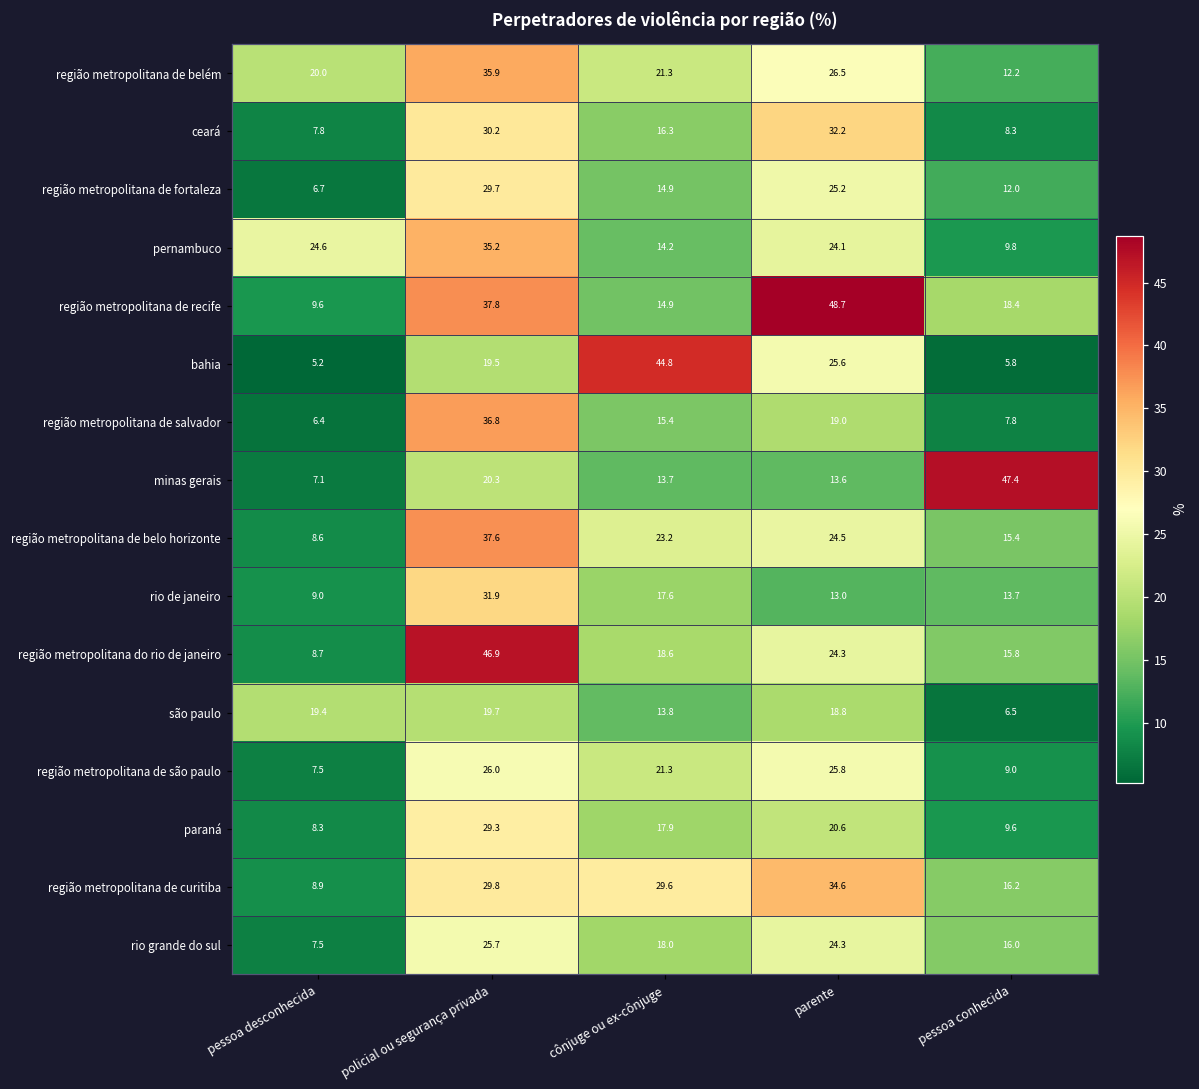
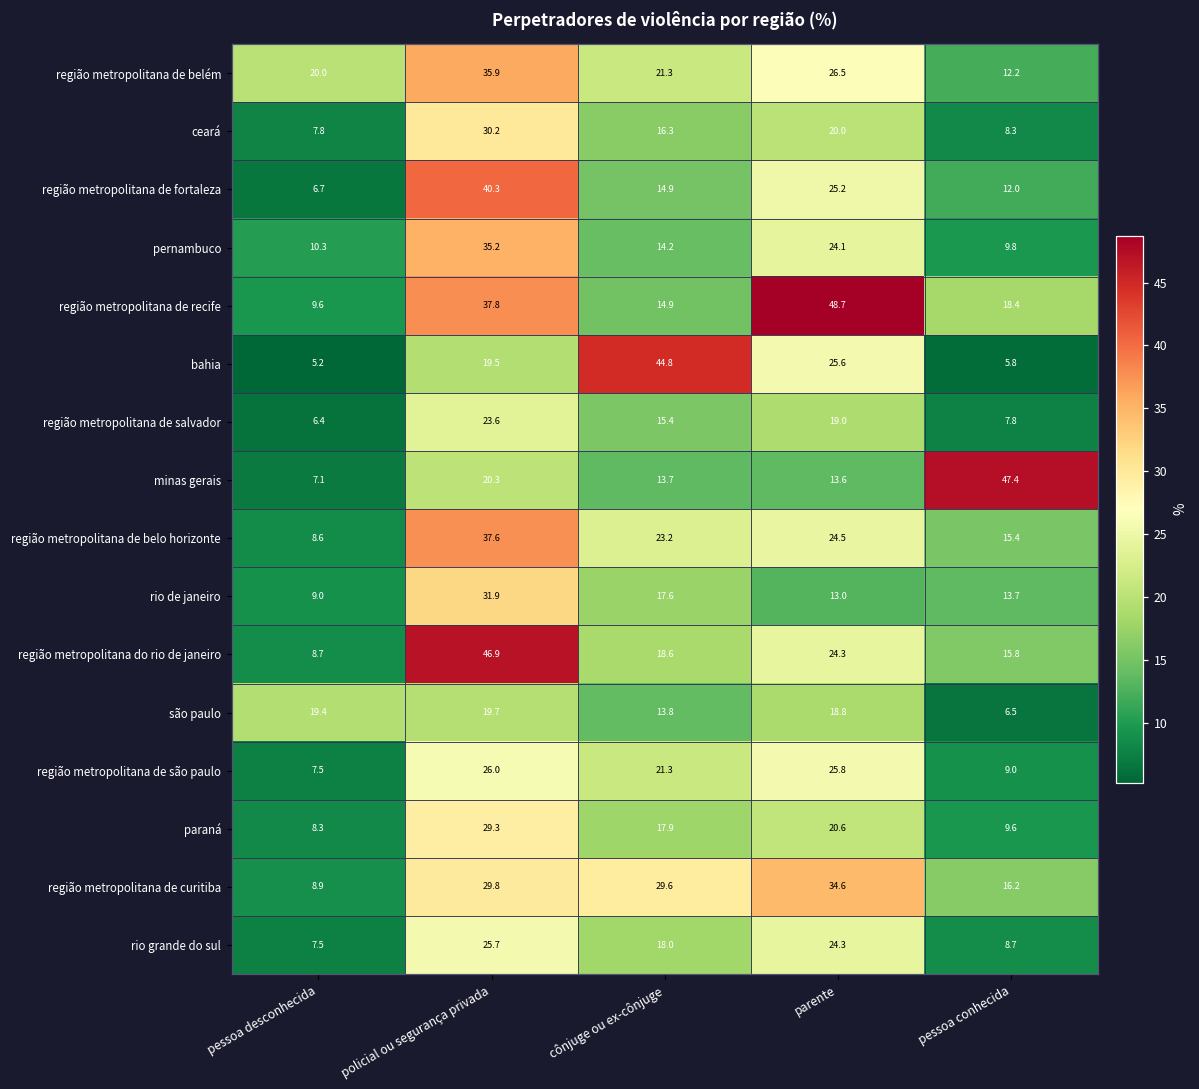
  {
    "região metropolitana de belém": {
      "pessoa desconhecida": 20.0,
      "policial ou segurança privada": 35.9,
      "cônjuge ou ex-cônjuge": 21.3,
      "parente": 26.5,
      "pessoa conhecida": 12.2
    },
    "ceará": {
      "pessoa desconhecida": 7.8,
      "policial ou segurança privada": 30.2,
      "cônjuge ou ex-cônjuge": 16.3,
-     "parente": 32.2,
+     "parente": 20.0,
      "pessoa conhecida": 8.3
    },
    "região metropolitana de fortaleza": {
      "pessoa desconhecida": 6.7,
-     "policial ou segurança privada": 29.7,
+     "policial ou segurança privada": 40.3,
      "cônjuge ou ex-cônjuge": 14.9,
      "parente": 25.2,
      "pessoa conhecida": 12.0
    },
    "pernambuco": {
-     "pessoa desconhecida": 24.6,
+     "pessoa desconhecida": 10.3,
      "policial ou segurança privada": 35.2,
      "cônjuge ou ex-cônjuge": 14.2,
      "parente": 24.1,
      "pessoa conhecida": 9.8
    },
    "região metropolitana de recife": {
      "pessoa desconhecida": 9.6,
      "policial ou segurança privada": 37.8,
      "cônjuge ou ex-cônjuge": 14.9,
      "parente": 48.7,
      "pessoa conhecida": 18.4
    },
    "bahia": {
      "pessoa desconhecida": 5.2,
      "policial ou segurança privada": 19.5,
      "cônjuge ou ex-cônjuge": 44.8,
      "parente": 25.6,
      "pessoa conhecida": 5.8
    },
    "região metropolitana de salvador": {
      "pessoa desconhecida": 6.4,
-     "policial ou segurança privada": 36.8,
+     "policial ou segurança privada": 23.6,
      "cônjuge ou ex-cônjuge": 15.4,
      "parente": 19.0,
      "pessoa conhecida": 7.8
    },
    "minas gerais": {
      "pessoa desconhecida": 7.1,
      "policial ou segurança privada": 20.3,
      "cônjuge ou ex-cônjuge": 13.7,
      "parente": 13.6,
      "pessoa conhecida": 47.4
    },
    "região metropolitana de belo horizonte": {
      "pessoa desconhecida": 8.6,
      "policial ou segurança privada": 37.6,
      "cônjuge ou ex-cônjuge": 23.2,
      "parente": 24.5,
      "pessoa conhecida": 15.4
    },
    "rio de janeiro": {
      "pessoa desconhecida": 9.0,
      "policial ou segurança privada": 31.9,
      "cônjuge ou ex-cônjuge": 17.6,
      "parente": 13.0,
      "pessoa conhecida": 13.7
    },
    "região metropolitana do rio de janeiro": {
      "pessoa desconhecida": 8.7,
      "policial ou segurança privada": 46.9,
      "cônjuge ou ex-cônjuge": 18.6,
      "parente": 24.3,
      "pessoa conhecida": 15.8
    },
    "são paulo": {
      "pessoa desconhecida": 19.4,
      "policial ou segurança privada": 19.7,
      "cônjuge ou ex-cônjuge": 13.8,
      "parente": 18.8,
      "pessoa conhecida": 6.5
    },
    "região metropolitana de são paulo": {
      "pessoa desconhecida": 7.5,
      "policial ou segurança privada": 26.0,
      "cônjuge ou ex-cônjuge": 21.3,
      "parente": 25.8,
      "pessoa conhecida": 9.0
    },
    "paraná": {
      "pessoa desconhecida": 8.3,
      "policial ou segurança privada": 29.3,
      "cônjuge ou ex-cônjuge": 17.9,
      "parente": 20.6,
      "pessoa conhecida": 9.6
    },
    "região metropolitana de curitiba": {
      "pessoa desconhecida": 8.9,
      "policial ou segurança privada": 29.8,
      "cônjuge ou ex-cônjuge": 29.6,
      "parente": 34.6,
      "pessoa conhecida": 16.2
    },
    "rio grande do sul": {
      "pessoa desconhecida": 7.5,
      "policial ou segurança privada": 25.7,
      "cônjuge ou ex-cônjuge": 18.0,
      "parente": 24.3,
-     "pessoa conhecida": 16.0
+     "pessoa conhecida": 8.7
    }
  }
